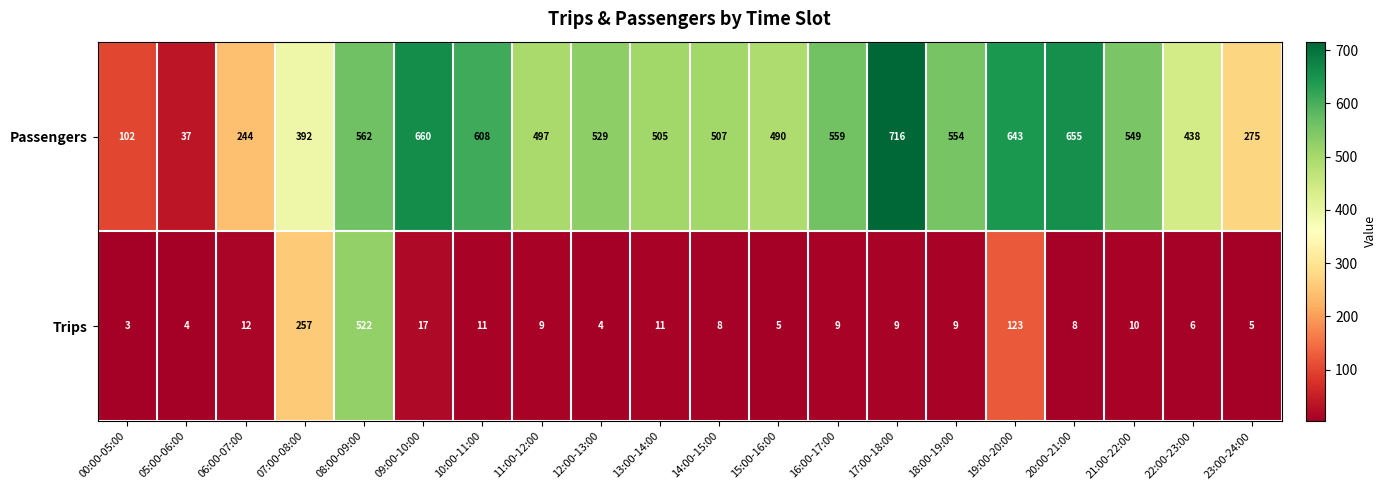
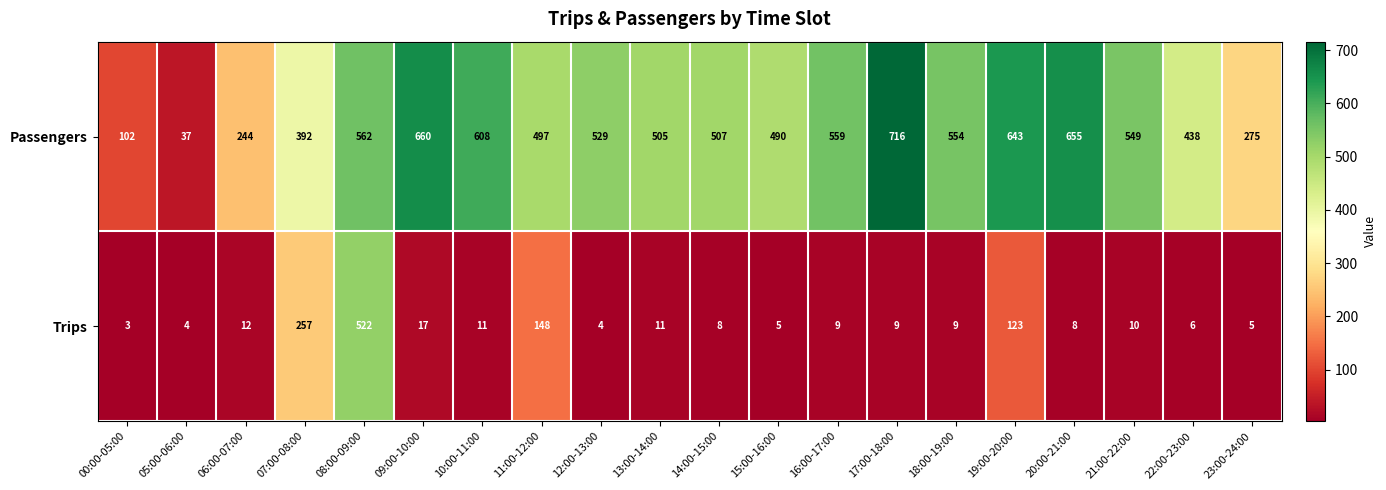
  {
    "Passengers": {
      "00:00-05:00": 102,
      "05:00-06:00": 37,
      "06:00-07:00": 244,
      "07:00-08:00": 392,
      "08:00-09:00": 562,
      "09:00-10:00": 660,
      "10:00-11:00": 608,
      "11:00-12:00": 497,
      "12:00-13:00": 529,
      "13:00-14:00": 505,
      "14:00-15:00": 507,
      "15:00-16:00": 490,
      "16:00-17:00": 559,
      "17:00-18:00": 716,
      "18:00-19:00": 554,
      "19:00-20:00": 643,
      "20:00-21:00": 655,
      "21:00-22:00": 549,
      "22:00-23:00": 438,
      "23:00-24:00": 275
    },
    "Trips": {
      "00:00-05:00": 3,
      "05:00-06:00": 4,
      "06:00-07:00": 12,
      "07:00-08:00": 257,
      "08:00-09:00": 522,
      "09:00-10:00": 17,
      "10:00-11:00": 11,
-     "11:00-12:00": 9,
+     "11:00-12:00": 148,
      "12:00-13:00": 4,
      "13:00-14:00": 11,
      "14:00-15:00": 8,
      "15:00-16:00": 5,
      "16:00-17:00": 9,
      "17:00-18:00": 9,
      "18:00-19:00": 9,
      "19:00-20:00": 123,
      "20:00-21:00": 8,
      "21:00-22:00": 10,
      "22:00-23:00": 6,
      "23:00-24:00": 5
    }
  }
